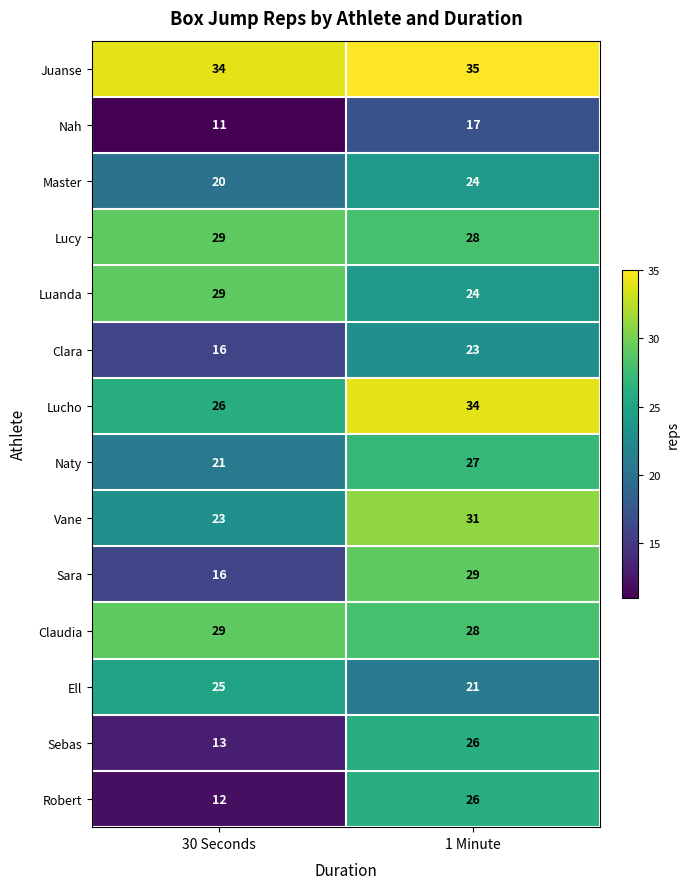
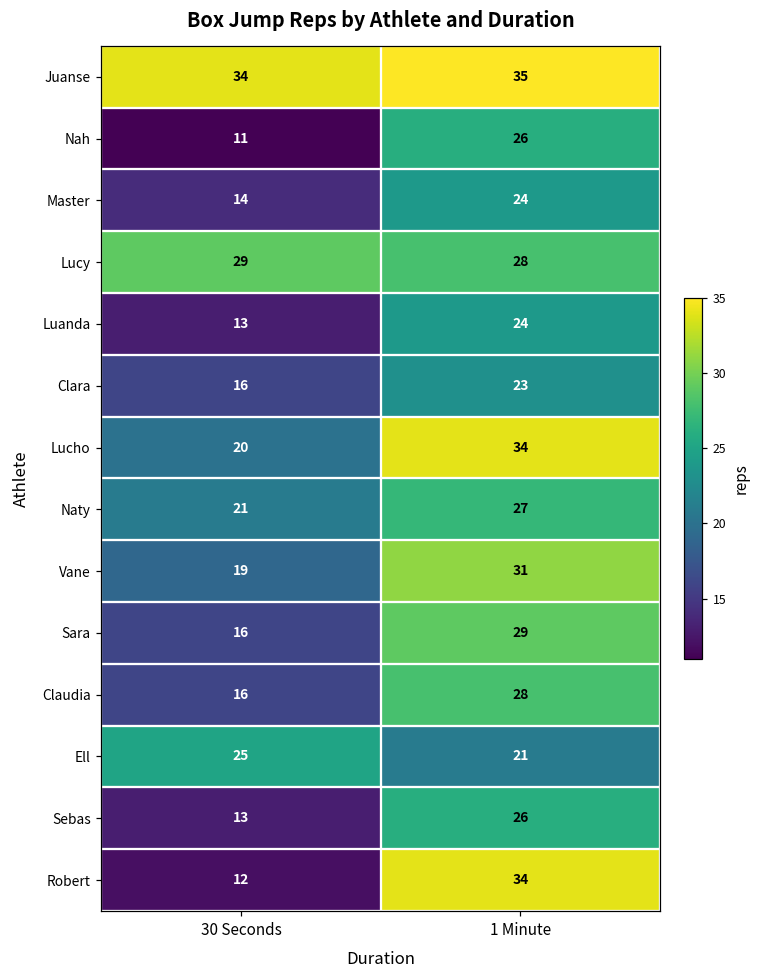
  {
    "Juanse": {
      "30 Seconds": 34,
      "1 Minute": 35
    },
    "Nah": {
      "30 Seconds": 11,
-     "1 Minute": 17
+     "1 Minute": 26
    },
    "Master": {
-     "30 Seconds": 20,
+     "30 Seconds": 14,
      "1 Minute": 24
    },
    "Lucy": {
      "30 Seconds": 29,
      "1 Minute": 28
    },
    "Luanda": {
-     "30 Seconds": 29,
+     "30 Seconds": 13,
      "1 Minute": 24
    },
    "Clara": {
      "30 Seconds": 16,
      "1 Minute": 23
    },
    "Lucho": {
-     "30 Seconds": 26,
+     "30 Seconds": 20,
      "1 Minute": 34
    },
    "Naty": {
      "30 Seconds": 21,
      "1 Minute": 27
    },
    "Vane": {
-     "30 Seconds": 23,
+     "30 Seconds": 19,
      "1 Minute": 31
    },
    "Sara": {
      "30 Seconds": 16,
      "1 Minute": 29
    },
    "Claudia": {
-     "30 Seconds": 29,
+     "30 Seconds": 16,
      "1 Minute": 28
    },
    "Ell": {
      "30 Seconds": 25,
      "1 Minute": 21
    },
    "Sebas": {
      "30 Seconds": 13,
      "1 Minute": 26
    },
    "Robert": {
      "30 Seconds": 12,
-     "1 Minute": 26
+     "1 Minute": 34
    }
  }
